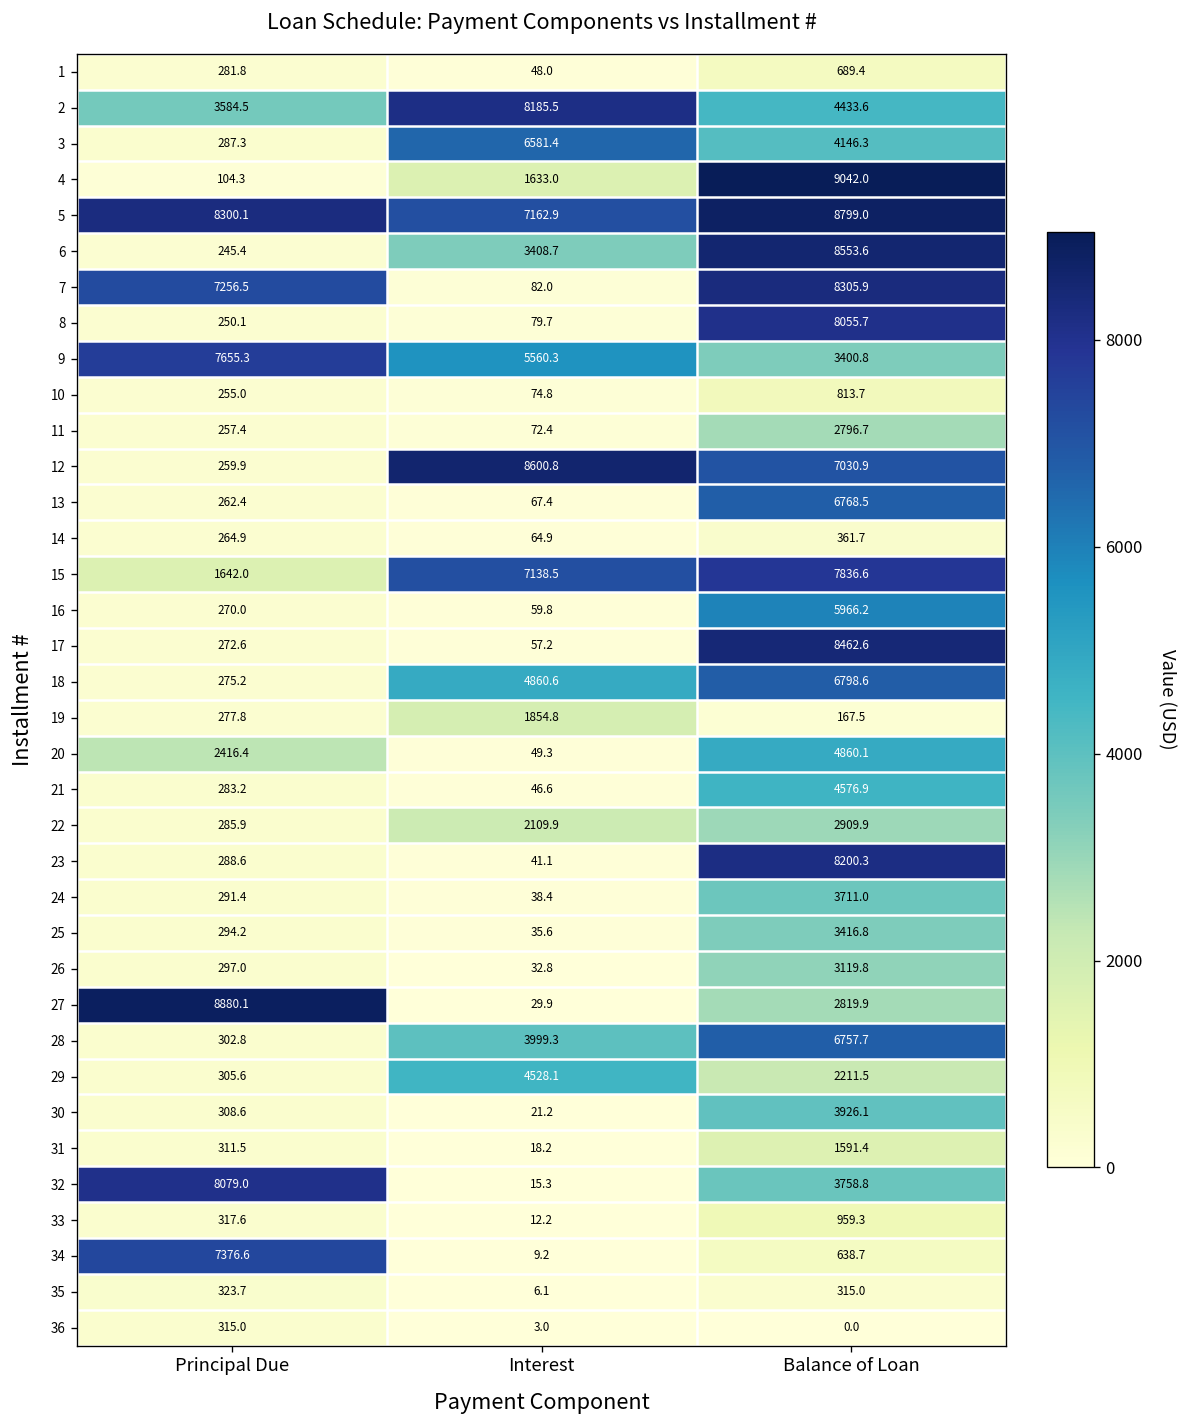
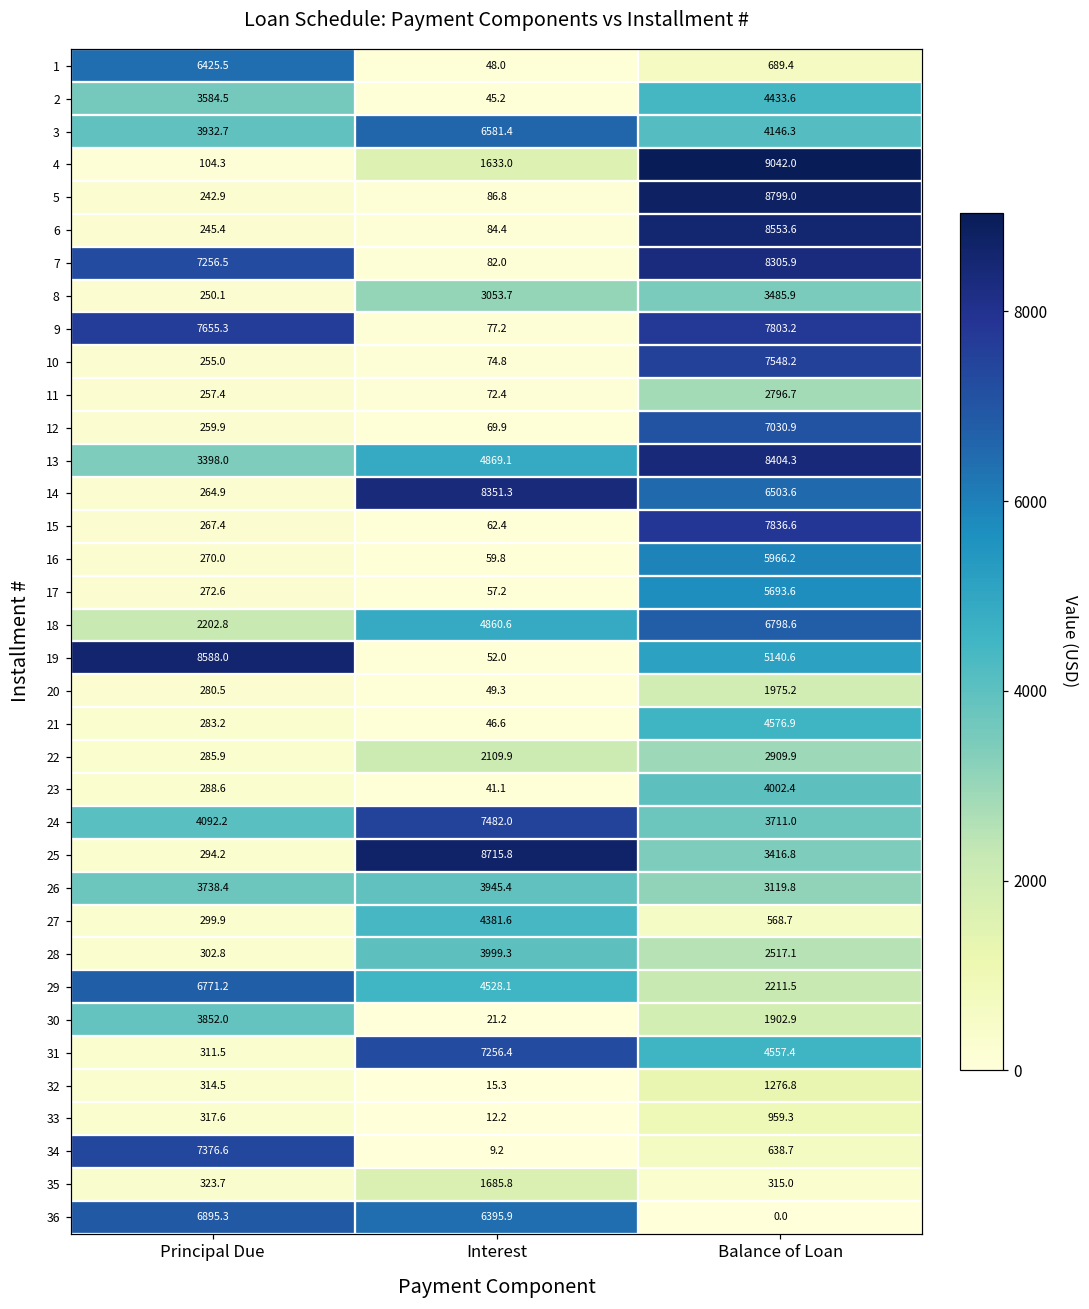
  {
    "1": {
-     "Principal Due": 281.8,
+     "Principal Due": 6425.5,
      "Interest": 48.0,
      "Balance of Loan": 689.4
    },
    "2": {
      "Principal Due": 3584.5,
-     "Interest": 8185.5,
+     "Interest": 45.2,
      "Balance of Loan": 4433.6
    },
    "3": {
-     "Principal Due": 287.3,
+     "Principal Due": 3932.7,
      "Interest": 6581.4,
      "Balance of Loan": 4146.3
    },
    "4": {
      "Principal Due": 104.3,
      "Interest": 1633.0,
      "Balance of Loan": 9042.0
    },
    "5": {
-     "Principal Due": 8300.1,
-     "Interest": 7162.9,
+     "Principal Due": 242.9,
+     "Interest": 86.8,
      "Balance of Loan": 8799.0
    },
    "6": {
      "Principal Due": 245.4,
-     "Interest": 3408.7,
+     "Interest": 84.4,
      "Balance of Loan": 8553.6
    },
    "7": {
      "Principal Due": 7256.5,
      "Interest": 82.0,
      "Balance of Loan": 8305.9
    },
    "8": {
      "Principal Due": 250.1,
-     "Interest": 79.7,
-     "Balance of Loan": 8055.7
+     "Interest": 3053.7,
+     "Balance of Loan": 3485.9
    },
    "9": {
      "Principal Due": 7655.3,
-     "Interest": 5560.3,
-     "Balance of Loan": 3400.8
+     "Interest": 77.2,
+     "Balance of Loan": 7803.2
    },
    "10": {
      "Principal Due": 255.0,
      "Interest": 74.8,
-     "Balance of Loan": 813.7
+     "Balance of Loan": 7548.2
    },
    "11": {
      "Principal Due": 257.4,
      "Interest": 72.4,
      "Balance of Loan": 2796.7
    },
    "12": {
      "Principal Due": 259.9,
-     "Interest": 8600.8,
+     "Interest": 69.9,
      "Balance of Loan": 7030.9
    },
    "13": {
-     "Principal Due": 262.4,
-     "Interest": 67.4,
-     "Balance of Loan": 6768.5
+     "Principal Due": 3398.0,
+     "Interest": 4869.1,
+     "Balance of Loan": 8404.3
    },
    "14": {
      "Principal Due": 264.9,
-     "Interest": 64.9,
-     "Balance of Loan": 361.7
+     "Interest": 8351.3,
+     "Balance of Loan": 6503.6
    },
    "15": {
-     "Principal Due": 1642.0,
-     "Interest": 7138.5,
+     "Principal Due": 267.4,
+     "Interest": 62.4,
      "Balance of Loan": 7836.6
    },
    "16": {
      "Principal Due": 270.0,
      "Interest": 59.8,
      "Balance of Loan": 5966.2
    },
    "17": {
      "Principal Due": 272.6,
      "Interest": 57.2,
-     "Balance of Loan": 8462.6
+     "Balance of Loan": 5693.6
    },
    "18": {
-     "Principal Due": 275.2,
+     "Principal Due": 2202.8,
      "Interest": 4860.6,
      "Balance of Loan": 6798.6
    },
    "19": {
-     "Principal Due": 277.8,
-     "Interest": 1854.8,
-     "Balance of Loan": 167.5
+     "Principal Due": 8588.0,
+     "Interest": 52.0,
+     "Balance of Loan": 5140.6
    },
    "20": {
-     "Principal Due": 2416.4,
+     "Principal Due": 280.5,
      "Interest": 49.3,
-     "Balance of Loan": 4860.1
+     "Balance of Loan": 1975.2
    },
    "21": {
      "Principal Due": 283.2,
      "Interest": 46.6,
      "Balance of Loan": 4576.9
    },
    "22": {
      "Principal Due": 285.9,
      "Interest": 2109.9,
      "Balance of Loan": 2909.9
    },
    "23": {
      "Principal Due": 288.6,
      "Interest": 41.1,
-     "Balance of Loan": 8200.3
+     "Balance of Loan": 4002.4
    },
    "24": {
-     "Principal Due": 291.4,
-     "Interest": 38.4,
+     "Principal Due": 4092.2,
+     "Interest": 7482.0,
      "Balance of Loan": 3711.0
    },
    "25": {
      "Principal Due": 294.2,
-     "Interest": 35.6,
+     "Interest": 8715.8,
      "Balance of Loan": 3416.8
    },
    "26": {
-     "Principal Due": 297.0,
-     "Interest": 32.8,
+     "Principal Due": 3738.4,
+     "Interest": 3945.4,
      "Balance of Loan": 3119.8
    },
    "27": {
-     "Principal Due": 8880.1,
-     "Interest": 29.9,
-     "Balance of Loan": 2819.9
+     "Principal Due": 299.9,
+     "Interest": 4381.6,
+     "Balance of Loan": 568.7
    },
    "28": {
      "Principal Due": 302.8,
      "Interest": 3999.3,
-     "Balance of Loan": 6757.7
+     "Balance of Loan": 2517.1
    },
    "29": {
-     "Principal Due": 305.6,
+     "Principal Due": 6771.2,
      "Interest": 4528.1,
      "Balance of Loan": 2211.5
    },
    "30": {
-     "Principal Due": 308.6,
+     "Principal Due": 3852.0,
      "Interest": 21.2,
-     "Balance of Loan": 3926.1
+     "Balance of Loan": 1902.9
    },
    "31": {
      "Principal Due": 311.5,
-     "Interest": 18.2,
-     "Balance of Loan": 1591.4
+     "Interest": 7256.4,
+     "Balance of Loan": 4557.4
    },
    "32": {
-     "Principal Due": 8079.0,
+     "Principal Due": 314.5,
      "Interest": 15.3,
-     "Balance of Loan": 3758.8
+     "Balance of Loan": 1276.8
    },
    "33": {
      "Principal Due": 317.6,
      "Interest": 12.2,
      "Balance of Loan": 959.3
    },
    "34": {
      "Principal Due": 7376.6,
      "Interest": 9.2,
      "Balance of Loan": 638.7
    },
    "35": {
      "Principal Due": 323.7,
-     "Interest": 6.1,
+     "Interest": 1685.8,
      "Balance of Loan": 315.0
    },
    "36": {
-     "Principal Due": 315.0,
-     "Interest": 3.0,
+     "Principal Due": 6895.3,
+     "Interest": 6395.9,
      "Balance of Loan": 0.0
    }
  }
